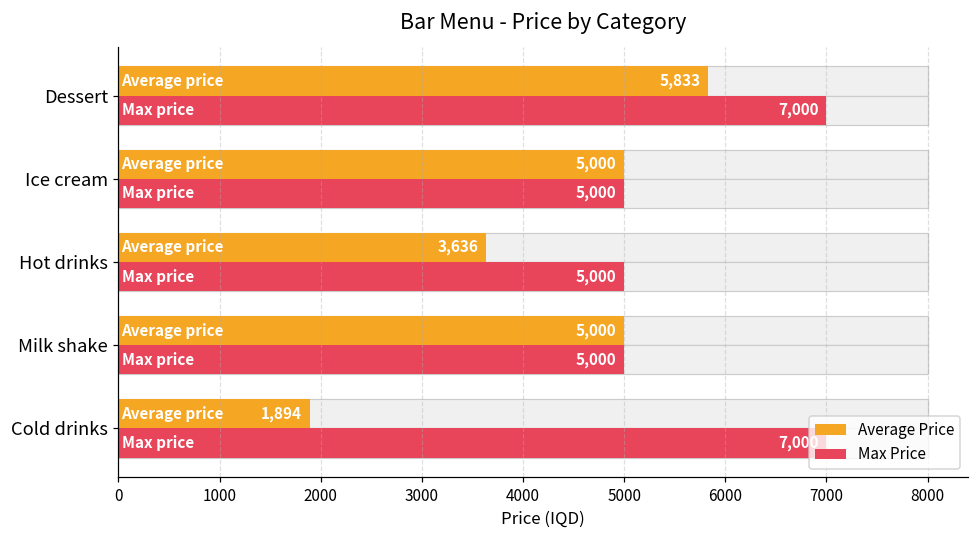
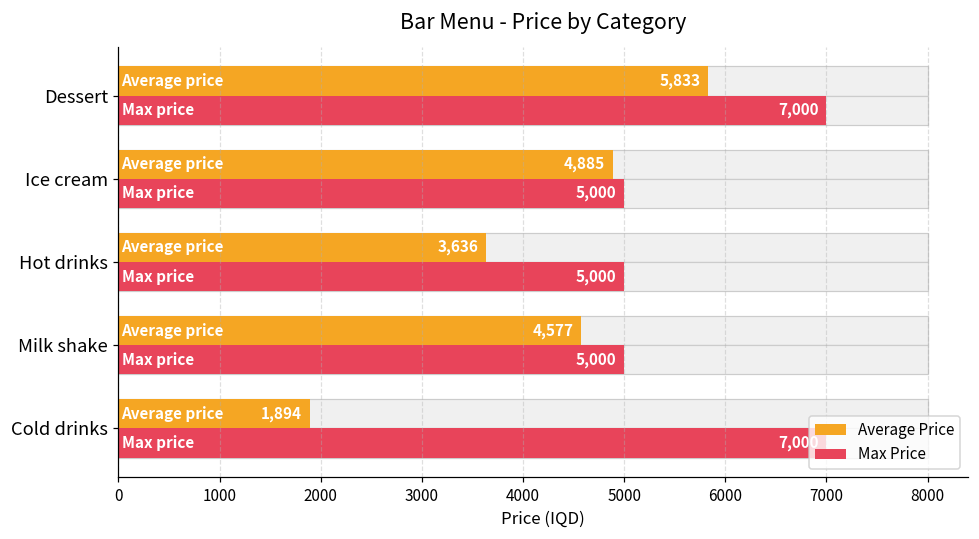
  {
    "Average Price": {
-     "Ice cream": "5,000",
-     "Milk shake": "5,000"
+     "Ice cream": "4,885",
+     "Milk shake": "4,577"
    }
  }
